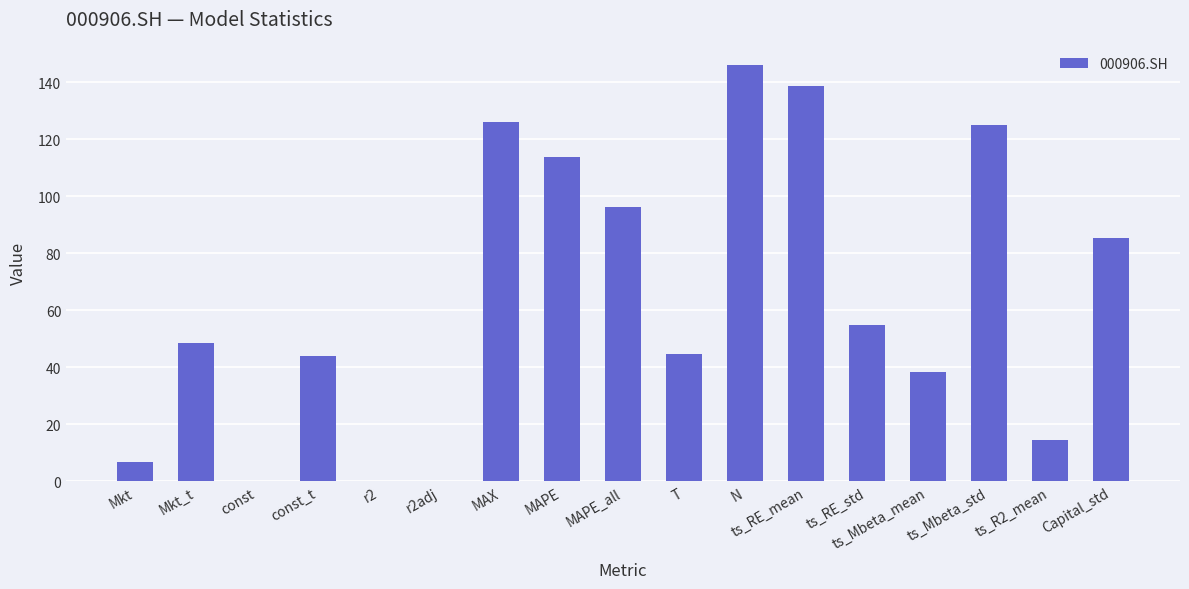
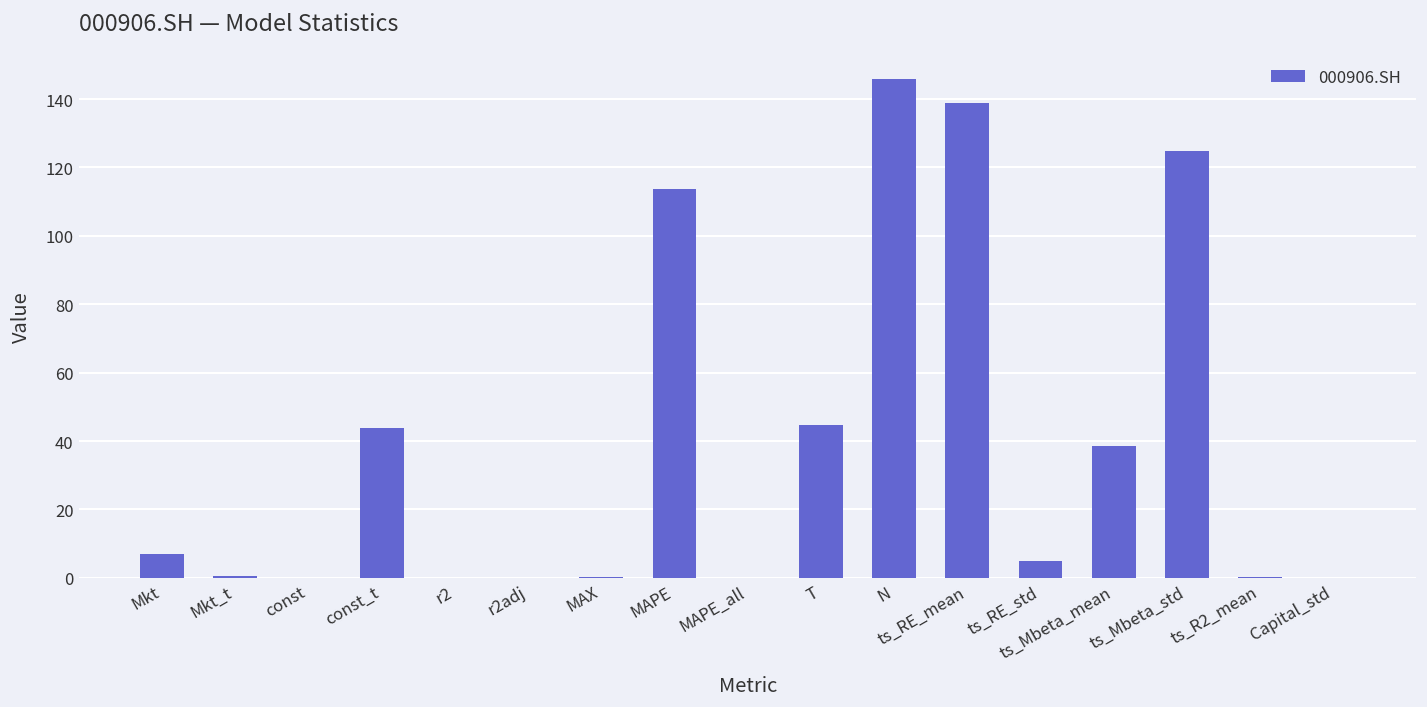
  {
    "Mkt": 7,
-   "Mkt_t": 49,
+   "Mkt_t": 1,
    "const_t": 44,
-   "MAX": 126,
+   "MAX": 0,
    "MAPE": 114,
-   "MAPE_all": 96,
+   "MAPE_all": 0,
    "T": 45,
    "N": 146,
    "ts_RE_mean": 139,
-   "ts_RE_std": 55,
+   "ts_RE_std": 5,
    "ts_Mbeta_mean": 39,
    "ts_Mbeta_std": 125,
-   "ts_R2_mean": 15,
-   "Capital_std": 85
+   "ts_R2_mean": 0,
+   "Capital_std": 0
  }
